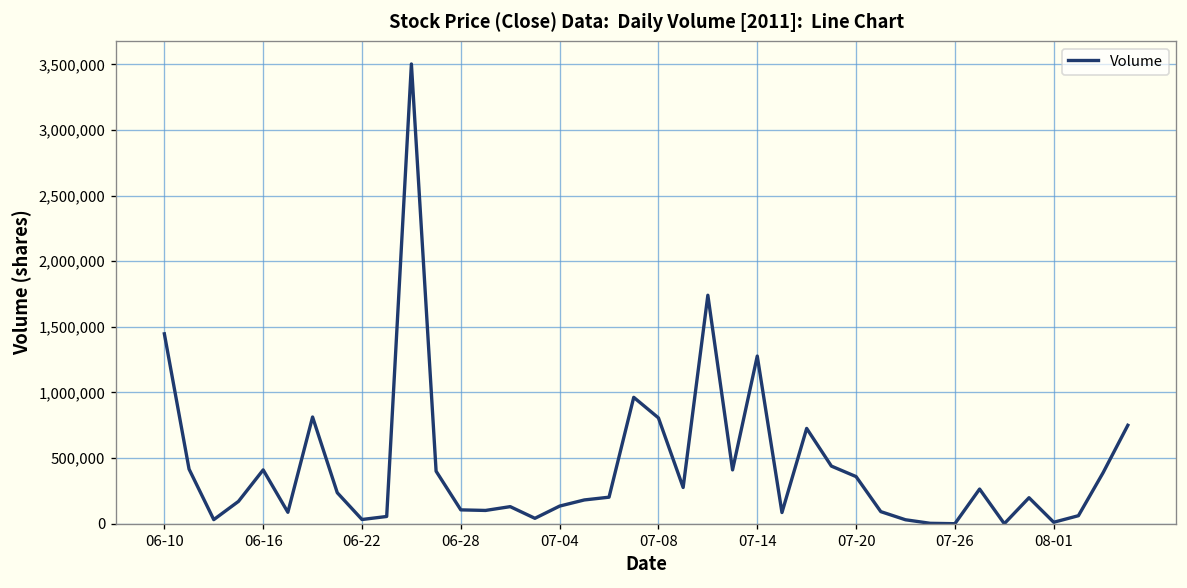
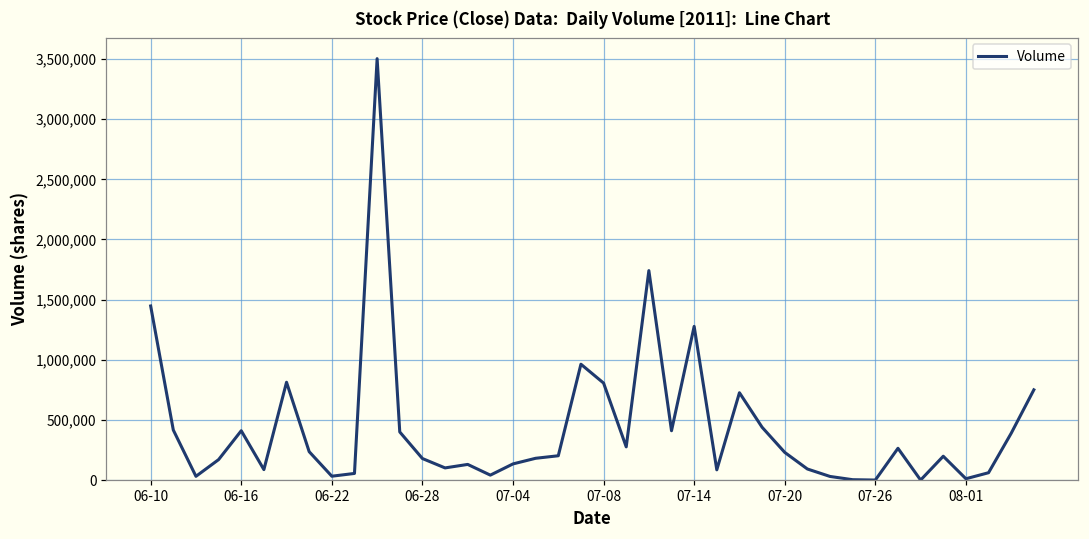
  {
    "06-10": "1,450,000",
    "06-16": "410,000",
    "06-22": "30,000",
-   "06-28": "110,000",
+   "06-28": "180,000",
    "07-04": "130,000",
    "07-08": "810,000",
    "07-14": "1,280,000",
-   "07-20": "360,000",
+   "07-20": "230,000",
    "07-26": "0",
    "08-01": "10,000"
  }
